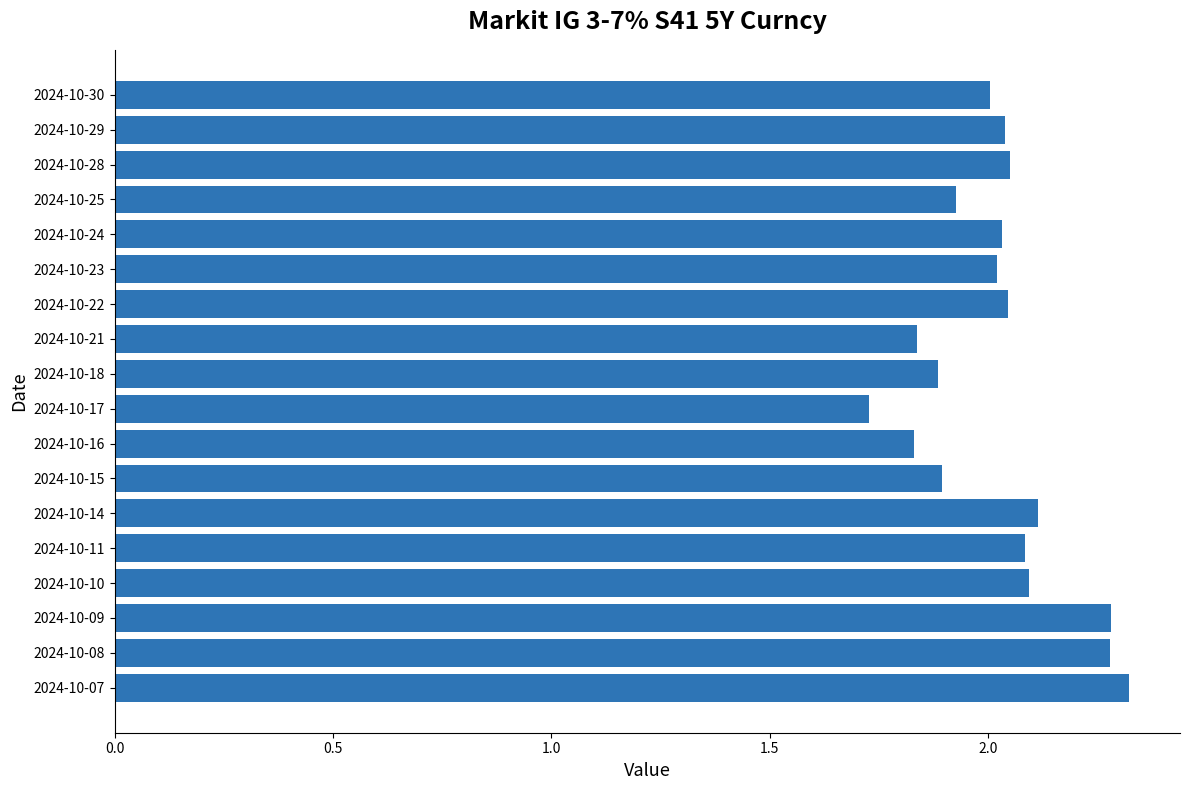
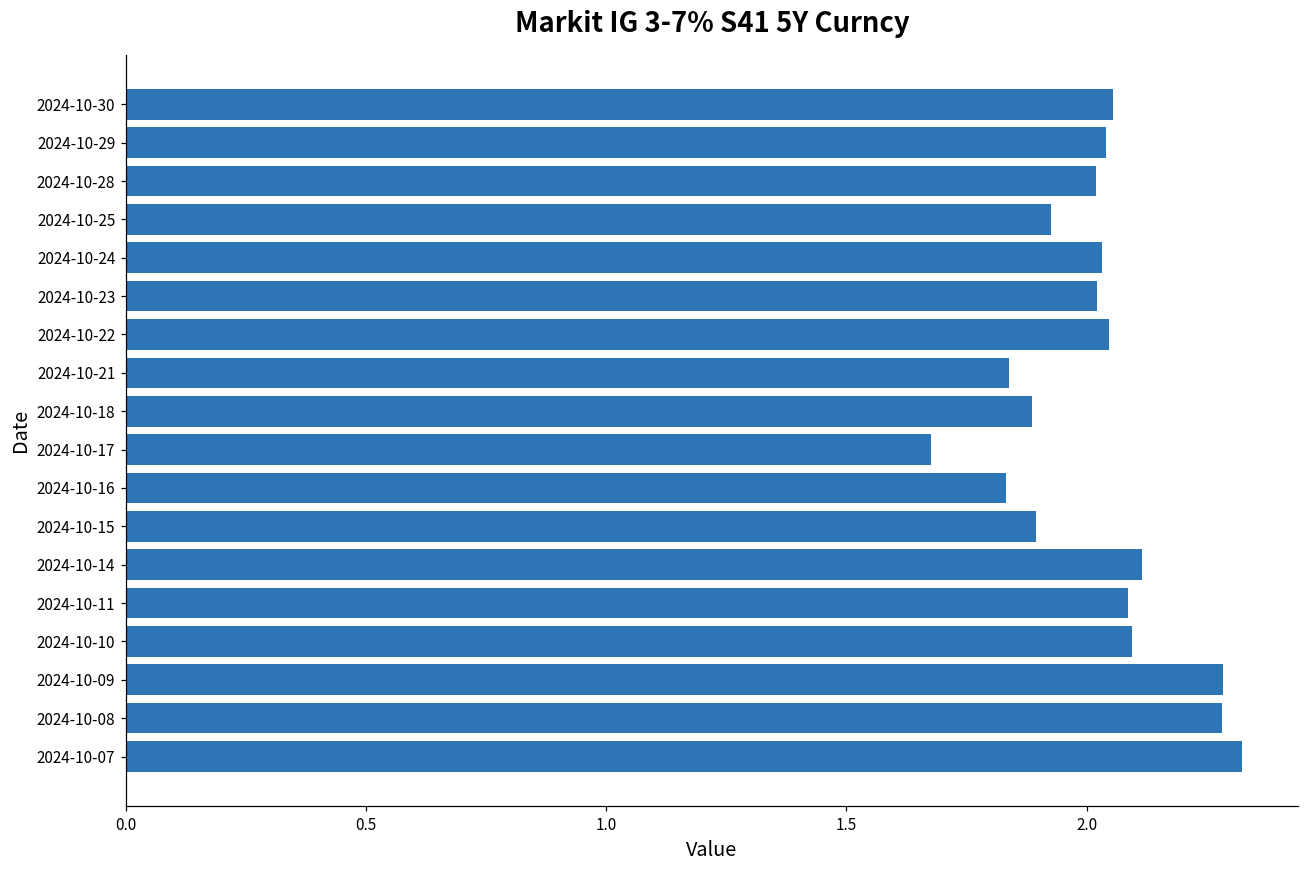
  {
-   "2024-10-30": 2.00,
+   "2024-10-30": 2.05,
    "2024-10-29": 2.04,
-   "2024-10-28": 2.05,
+   "2024-10-28": 2.02,
    "2024-10-25": 1.93,
    "2024-10-24": 2.03,
    "2024-10-23": 2.02,
    "2024-10-22": 2.05,
    "2024-10-21": 1.84,
    "2024-10-18": 1.89,
-   "2024-10-17": 1.73,
+   "2024-10-17": 1.68,
    "2024-10-16": 1.83,
    "2024-10-15": 1.89,
    "2024-10-14": 2.12,
    "2024-10-11": 2.09,
    "2024-10-10": 2.09,
    "2024-10-09": 2.28,
    "2024-10-08": 2.28,
    "2024-10-07": 2.32
  }
